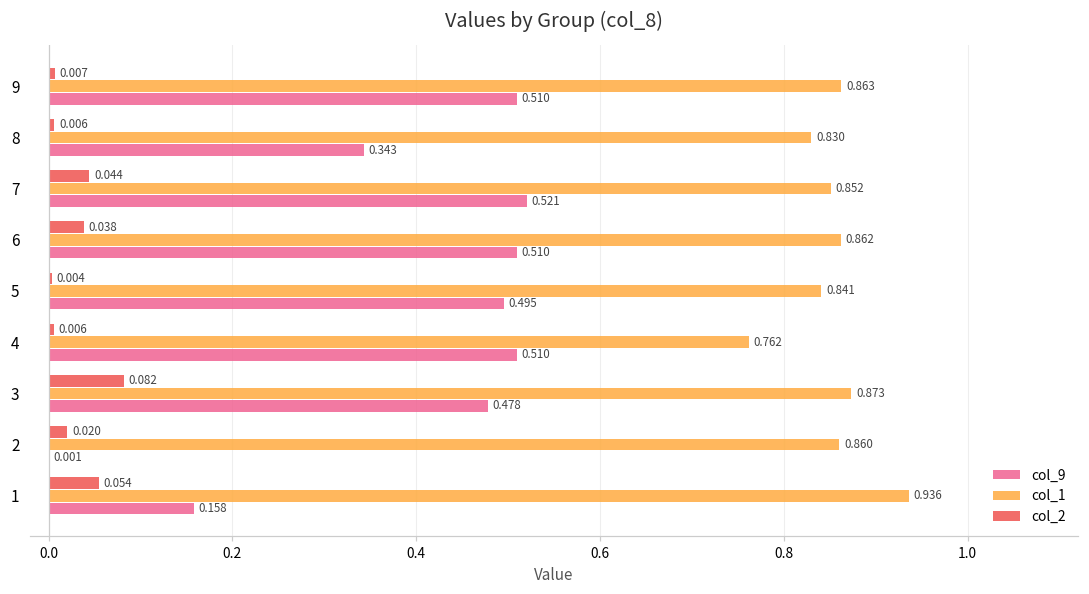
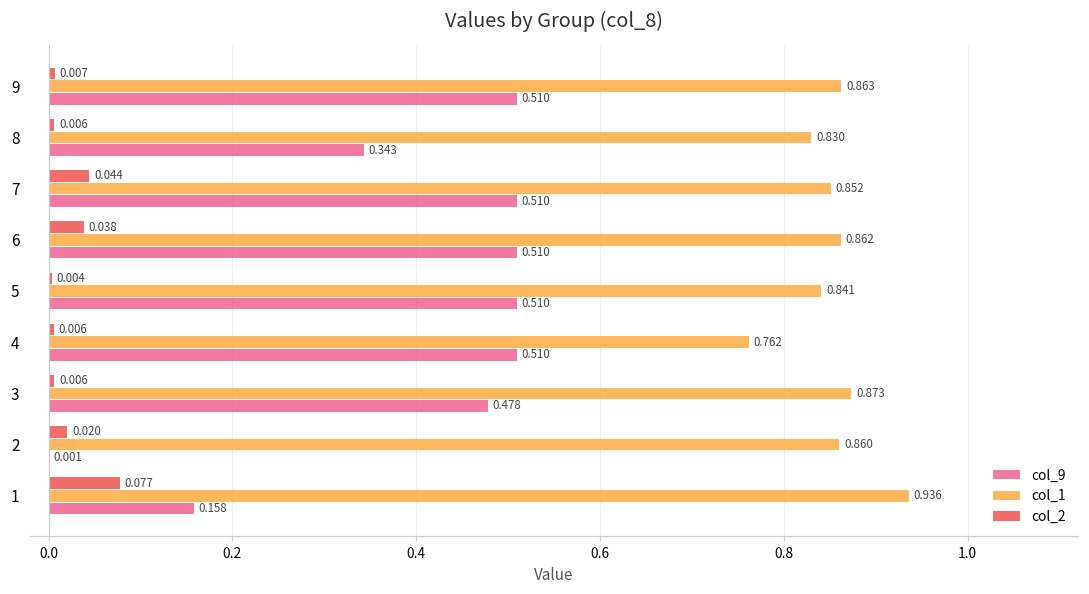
  {
    "col_9": {
      "9": 0.510,
      "8": 0.343,
-     "7": 0.521,
+     "7": 0.510,
      "6": 0.510,
-     "5": 0.495,
+     "5": 0.510,
      "4": 0.510,
      "3": 0.478,
      "2": 0.001,
      "1": 0.158
    },
    "col_1": {
      "9": 0.863,
      "8": 0.830,
      "7": 0.852,
      "6": 0.862,
      "5": 0.841,
      "4": 0.762,
      "3": 0.873,
      "2": 0.860,
      "1": 0.936
    },
    "col_2": {
      "9": 0.007,
      "8": 0.006,
      "7": 0.044,
      "6": 0.038,
      "5": 0.004,
      "4": 0.006,
-     "3": 0.082,
+     "3": 0.006,
      "2": 0.020,
-     "1": 0.054
+     "1": 0.077
    }
  }
